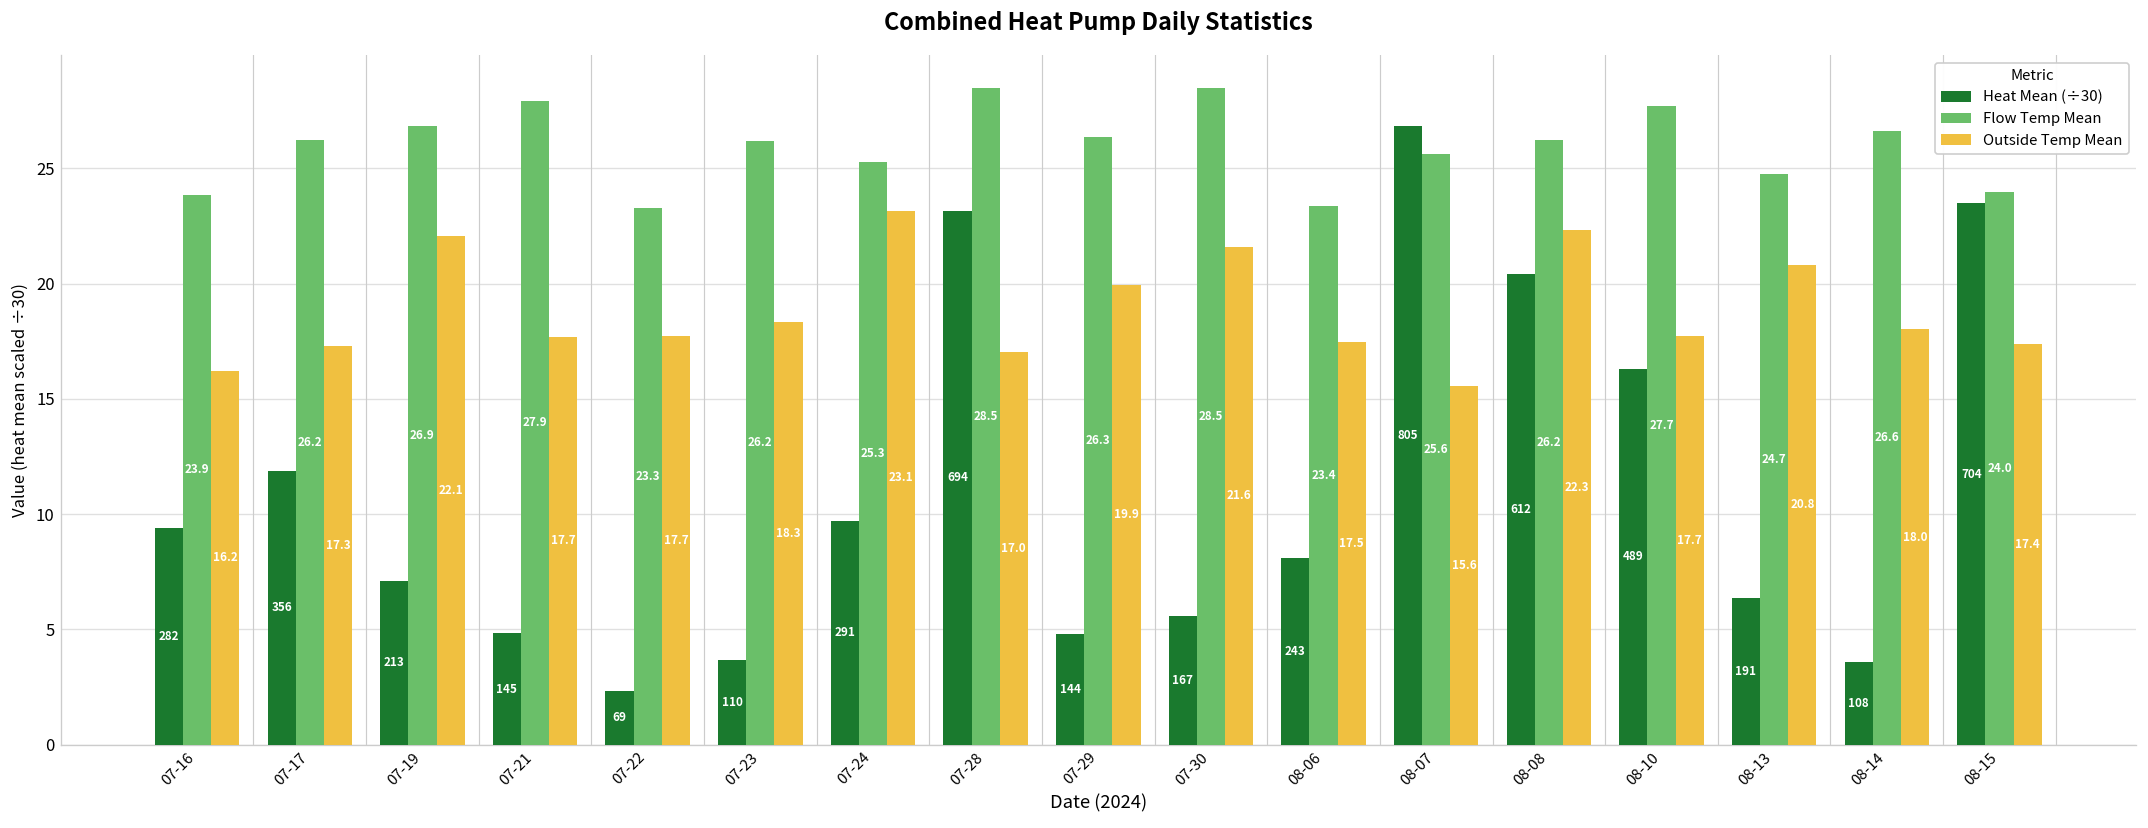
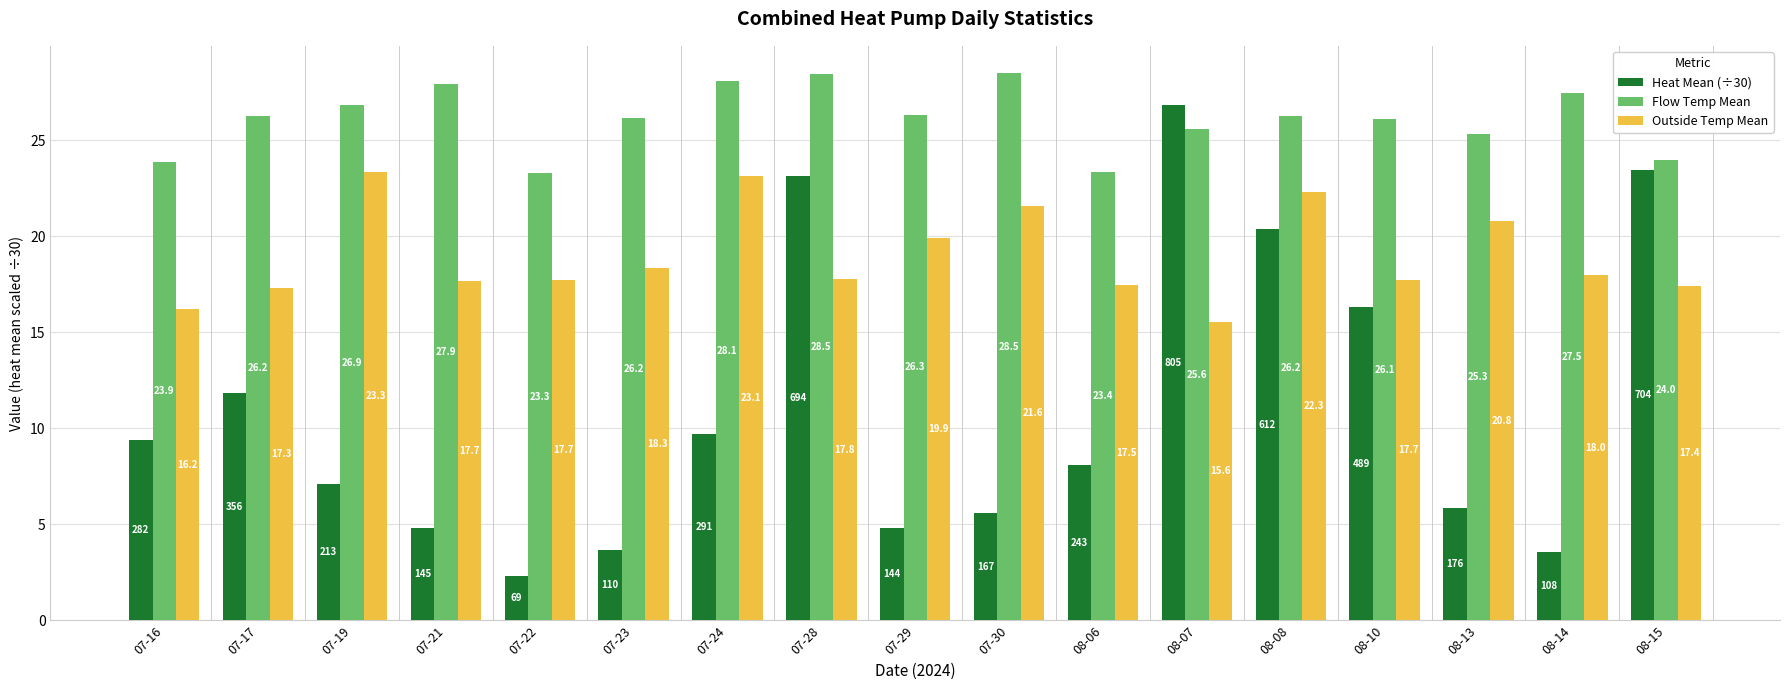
  {
    "Heat Mean (÷30)": {
-     "08-13": 191
+     "08-13": 176
    },
    "Flow Temp Mean": {
      "07-16": 23.9,
      "07-17": 26.2,
      "07-19": 26.9,
      "07-21": 27.9,
      "07-22": 23.3,
      "07-23": 26.2,
-     "07-24": 25.3,
+     "07-24": 28.1,
      "07-28": 28.5,
      "07-29": 26.3,
      "07-30": 28.5,
      "08-06": 23.4,
      "08-07": 25.6,
      "08-08": 26.2,
-     "08-10": 27.7,
-     "08-13": 24.7,
-     "08-14": 26.6,
+     "08-10": 26.1,
+     "08-13": 25.3,
+     "08-14": 27.5,
      "08-15": 24.0
    },
    "Outside Temp Mean": {
      "07-16": 16.2,
      "07-17": 17.3,
-     "07-19": 22.1,
+     "07-19": 23.3,
      "07-21": 17.7,
      "07-22": 17.7,
      "07-23": 18.3,
      "07-24": 23.1,
-     "07-28": 17.0,
+     "07-28": 17.8,
      "07-29": 19.9,
      "07-30": 21.6,
      "08-06": 17.5,
      "08-07": 15.6,
      "08-08": 22.3,
      "08-10": 17.7,
      "08-13": 20.8,
      "08-14": 18.0,
      "08-15": 17.4
    }
  }
